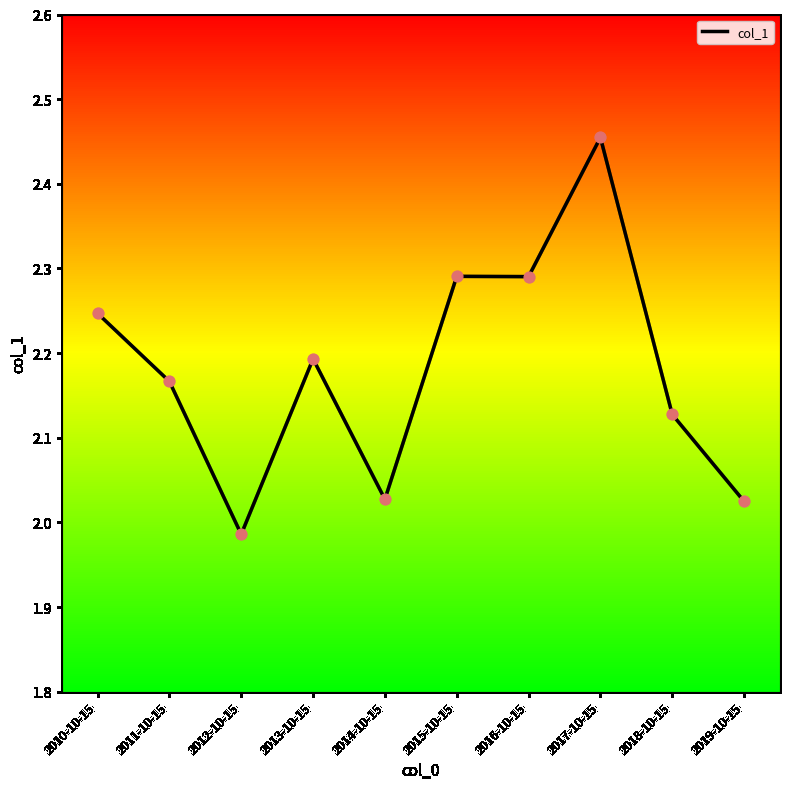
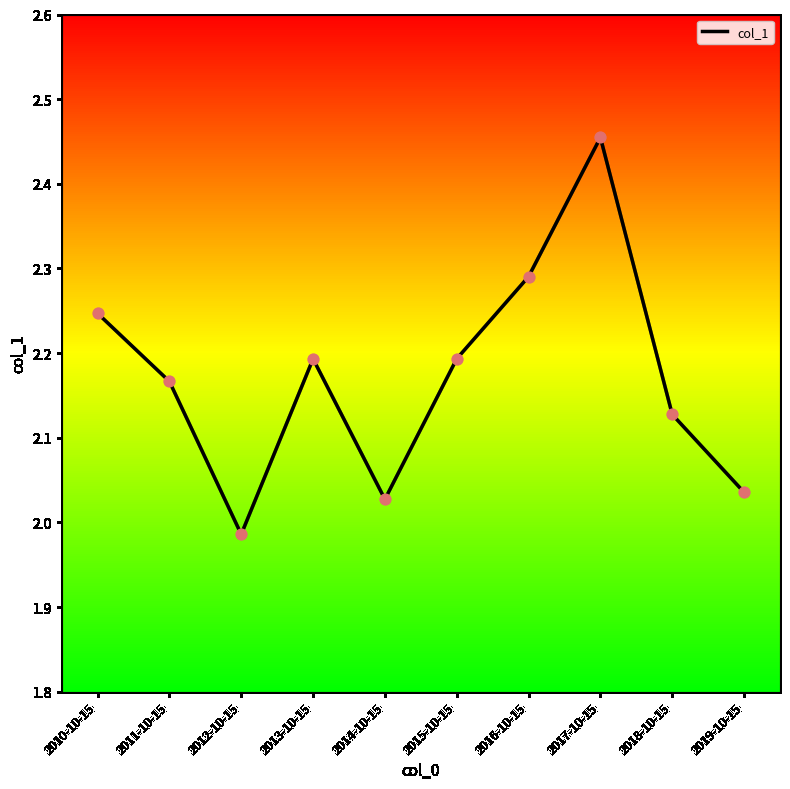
  {
    "2010-10-15": 2.25,
    "2011-10-15": 2.17,
    "2012-10-15": 1.99,
    "2013-10-15": 2.19,
    "2014-10-15": 2.03,
-   "2015-10-15": 2.29,
+   "2015-10-15": 2.19,
    "2016-10-15": 2.29,
    "2017-10-15": 2.45,
    "2018-10-15": 2.13,
-   "2019-10-15": 2.02
+   "2019-10-15": 2.04
  }
